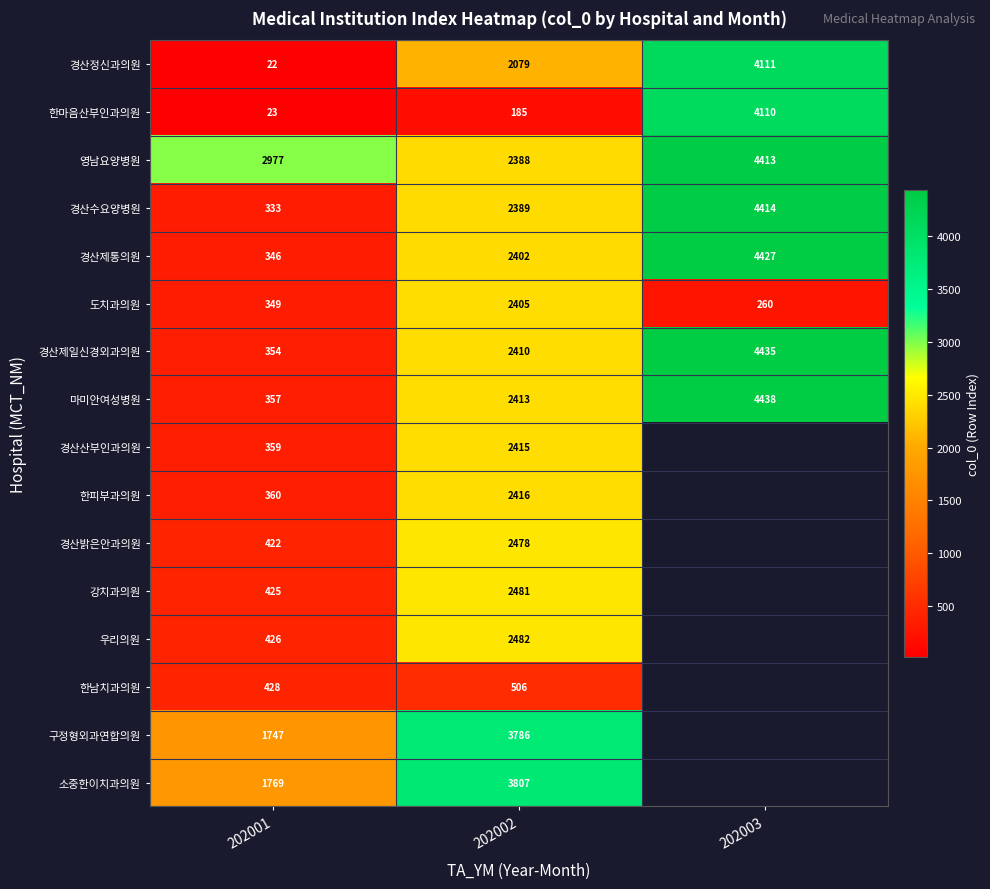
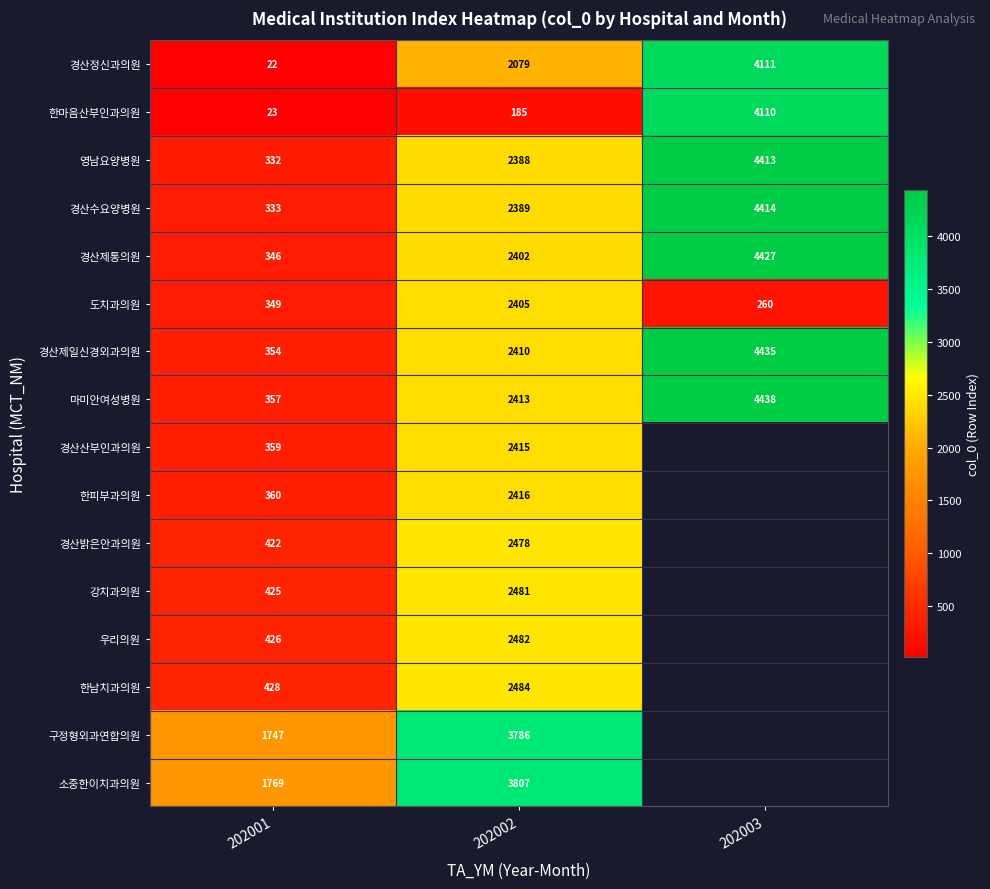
  {
    "경산정신과의원": {
      "202001": 22,
      "202002": 2079,
      "202003": 4111
    },
    "한마음산부인과의원": {
      "202001": 23,
      "202002": 185,
      "202003": 4110
    },
    "영남요양병원": {
-     "202001": 2977,
+     "202001": 332,
      "202002": 2388,
      "202003": 4413
    },
    "경산수요양병원": {
      "202001": 333,
      "202002": 2389,
      "202003": 4414
    },
    "경산제통의원": {
      "202001": 346,
      "202002": 2402,
      "202003": 4427
    },
    "도치과의원": {
      "202001": 349,
      "202002": 2405,
      "202003": 260
    },
    "경산제일신경외과의원": {
      "202001": 354,
      "202002": 2410,
      "202003": 4435
    },
    "마미안여성병원": {
      "202001": 357,
      "202002": 2413,
      "202003": 4438
    },
    "경산산부인과의원": {
      "202001": 359,
      "202002": 2415
    },
    "한피부과의원": {
      "202001": 360,
      "202002": 2416
    },
    "경산밝은안과의원": {
      "202001": 422,
      "202002": 2478
    },
    "강치과의원": {
      "202001": 425,
      "202002": 2481
    },
    "우리의원": {
      "202001": 426,
      "202002": 2482
    },
    "한남치과의원": {
      "202001": 428,
-     "202002": 506
+     "202002": 2484
    },
    "구정형외과연합의원": {
      "202001": 1747,
      "202002": 3786
    },
    "소중한이치과의원": {
      "202001": 1769,
      "202002": 3807
    }
  }
